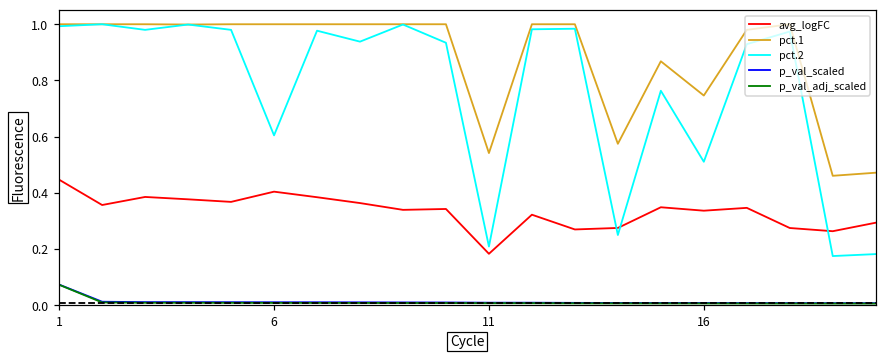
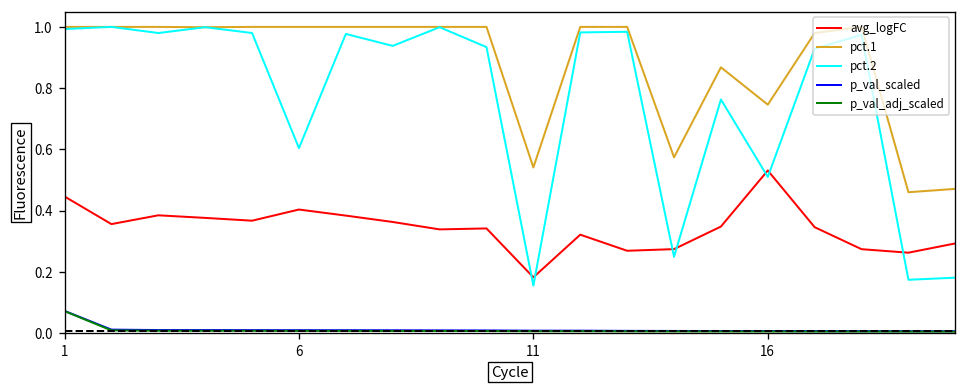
  {
    "avg_logFC": {
      "1": 0.45,
      "6": 0.40,
      "11": 0.18,
-     "16": 0.34
+     "16": 0.53
    },
    "pct.1": {
      "6": 1.00,
      "11": 0.54,
      "16": 0.75
    },
    "pct.2": {
      "6": 0.60,
-     "11": 0.21,
+     "11": 0.16,
      "16": 0.51
    }
  }
